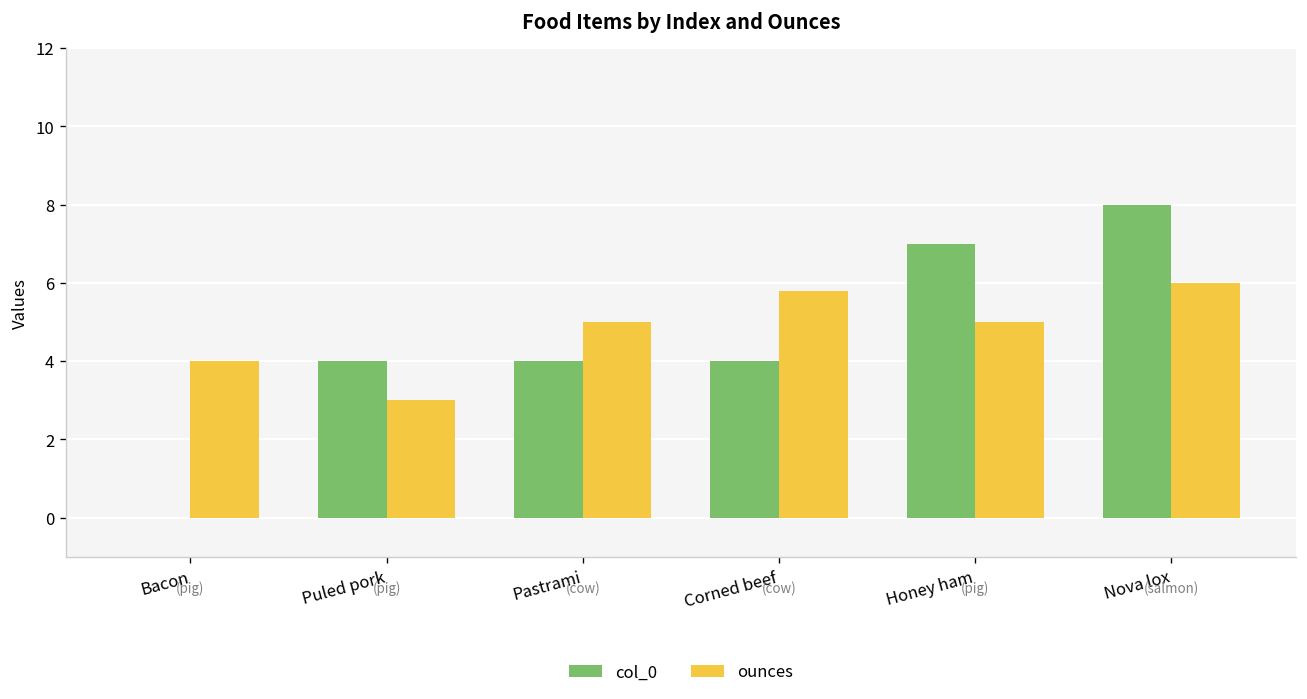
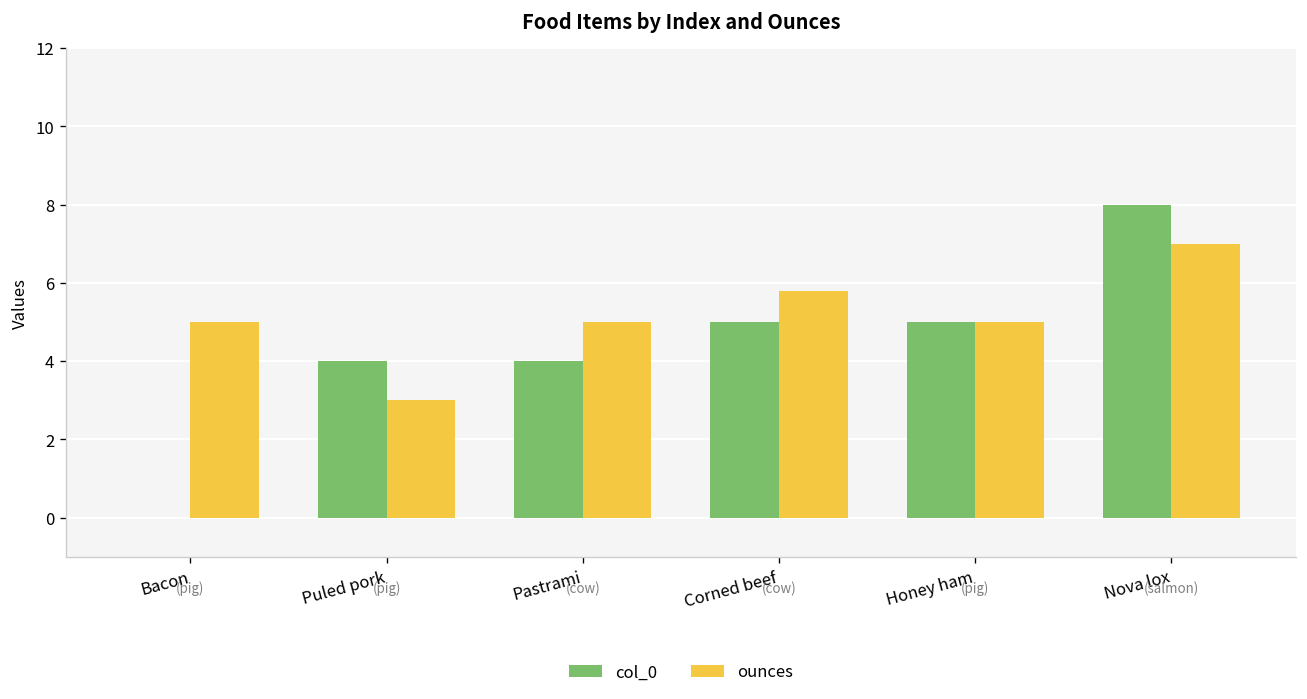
  {
    "col_0": {
      "Bacon": 0,
      "Puled pork": 4,
      "Pastrami": 4,
-     "Corned beef": 4,
-     "Honey ham": 7,
+     "Corned beef": 5,
+     "Honey ham": 5,
      "Nova lox": 8
    },
    "ounces": {
-     "Bacon": 4,
+     "Bacon": 5,
      "Puled pork": 3,
      "Pastrami": 5,
      "Corned beef": 5.8,
      "Honey ham": 5,
-     "Nova lox": 6
+     "Nova lox": 7
    }
  }
